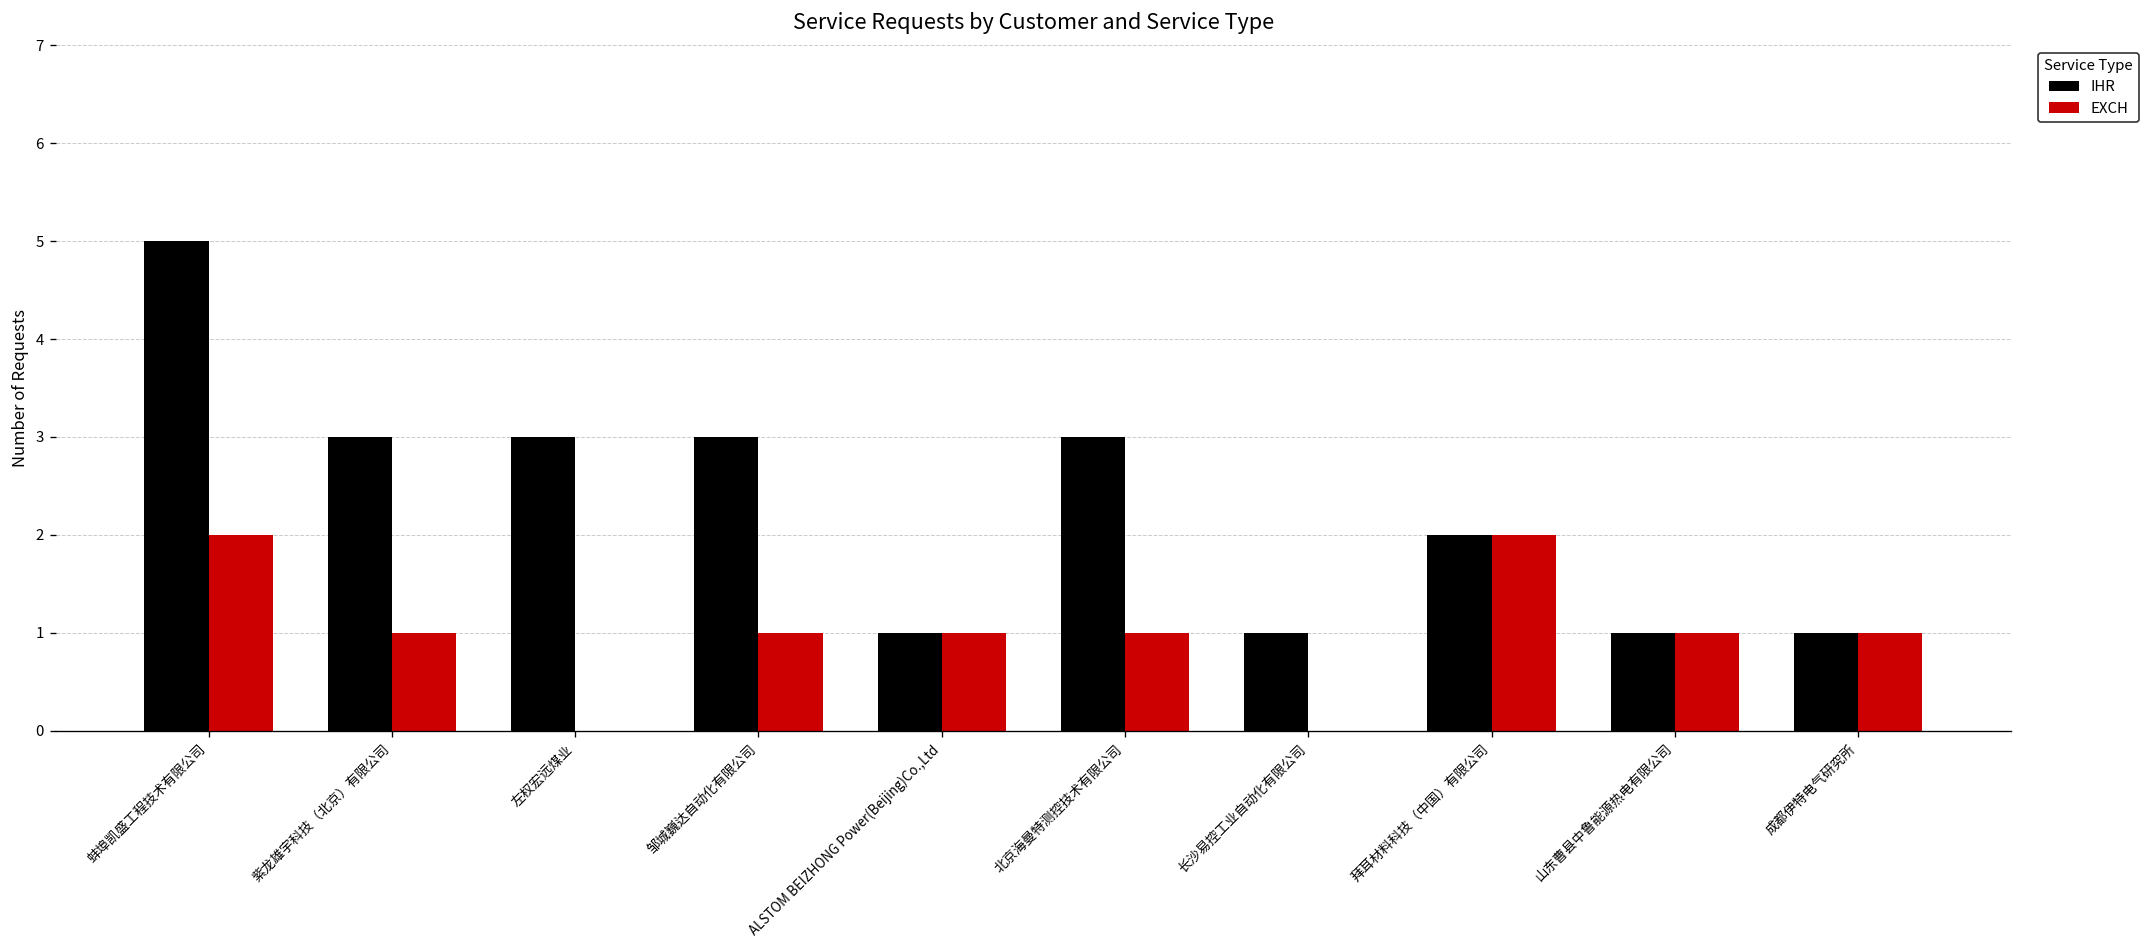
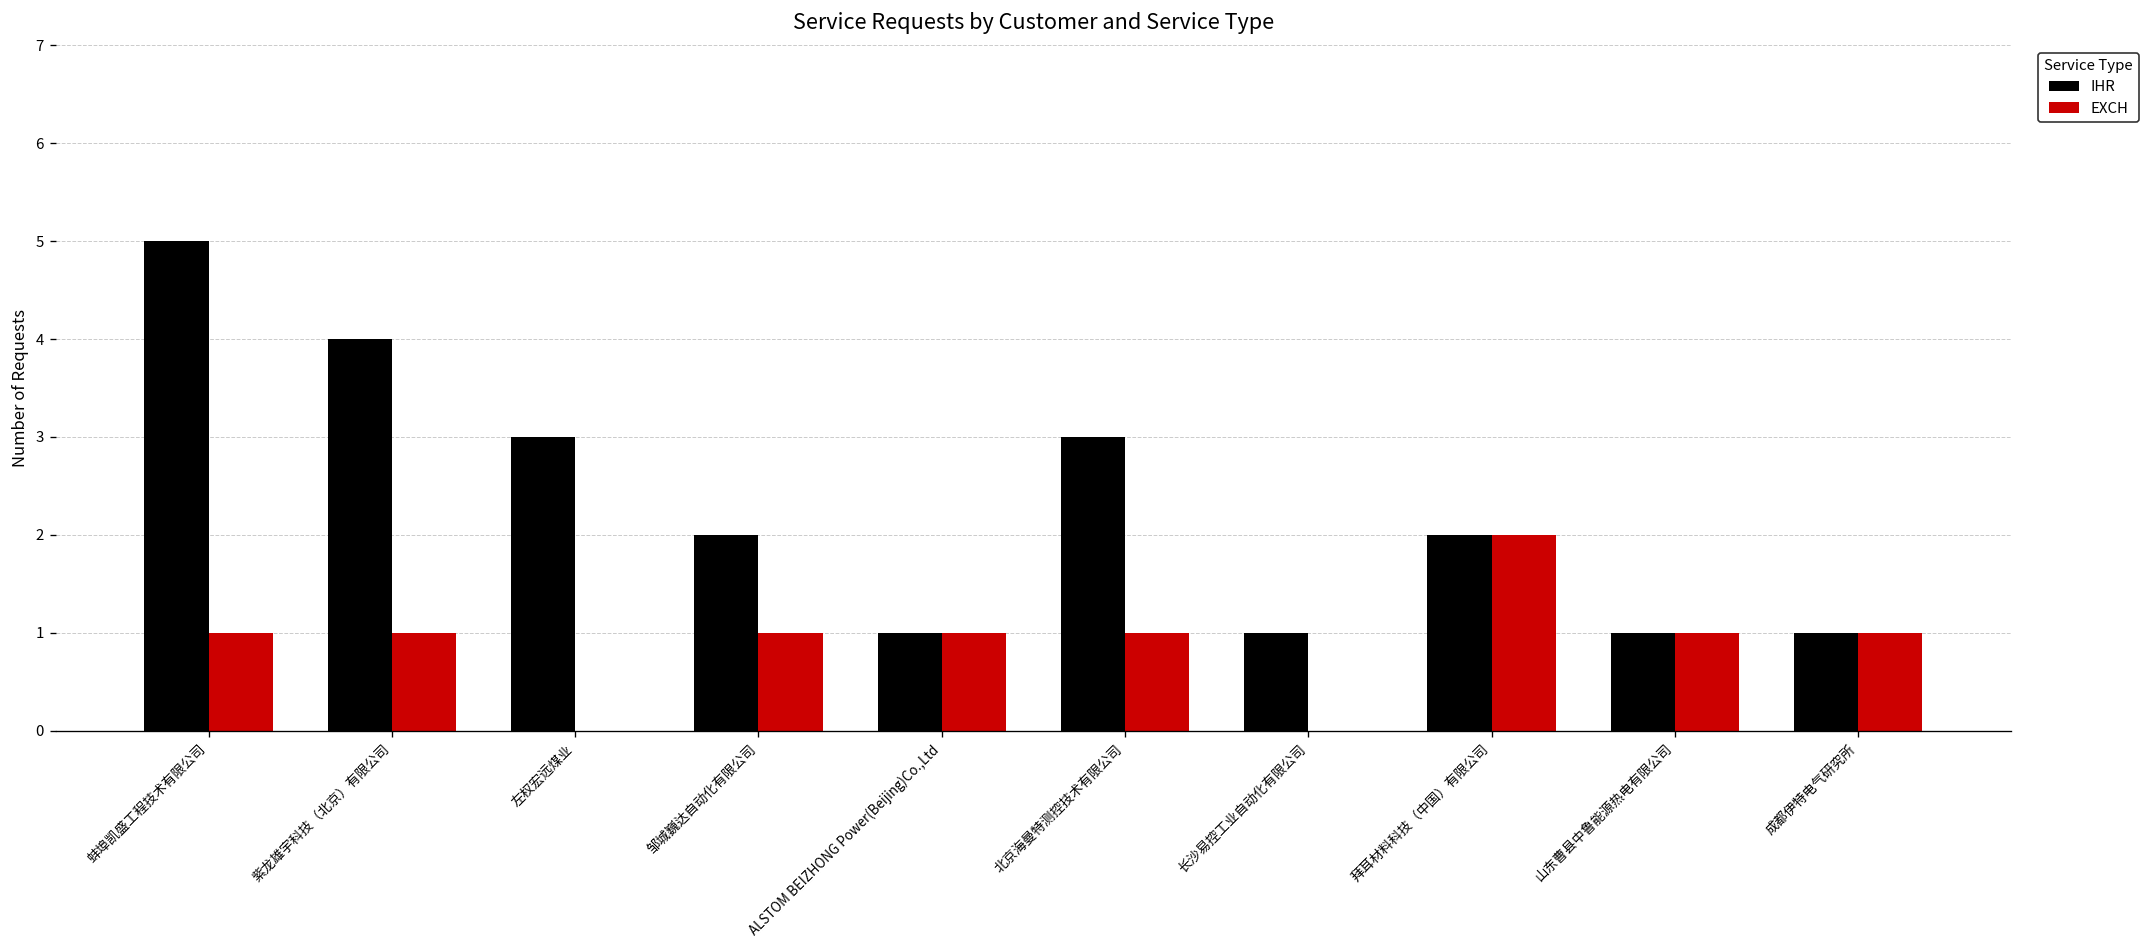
  {
    "IHR": {
      "蚌埠凯盛工程技术有限公司": 5,
-     "紫龙雄宇科技（北京）有限公司": 3,
+     "紫龙雄宇科技（北京）有限公司": 4,
      "左权宏远煤业": 3,
-     "邹城巍达自动化有限公司": 3,
+     "邹城巍达自动化有限公司": 2,
      "ALSTOM BEIZHONG Power(Beijing)Co.,Ltd": 1,
      "北京海曼特测控技术有限公司": 3,
      "长沙易控工业自动化有限公司": 1,
      "拜耳材料科技（中国）有限公司": 2,
      "山东曹县中鲁能源热电有限公司": 1,
      "成都伊特电气研究所": 1
    },
    "EXCH": {
-     "蚌埠凯盛工程技术有限公司": 2,
+     "蚌埠凯盛工程技术有限公司": 1,
      "紫龙雄宇科技（北京）有限公司": 1,
      "左权宏远煤业": 0,
      "邹城巍达自动化有限公司": 1,
      "ALSTOM BEIZHONG Power(Beijing)Co.,Ltd": 1,
      "北京海曼特测控技术有限公司": 1,
      "长沙易控工业自动化有限公司": 0,
      "拜耳材料科技（中国）有限公司": 2,
      "山东曹县中鲁能源热电有限公司": 1,
      "成都伊特电气研究所": 1
    }
  }
